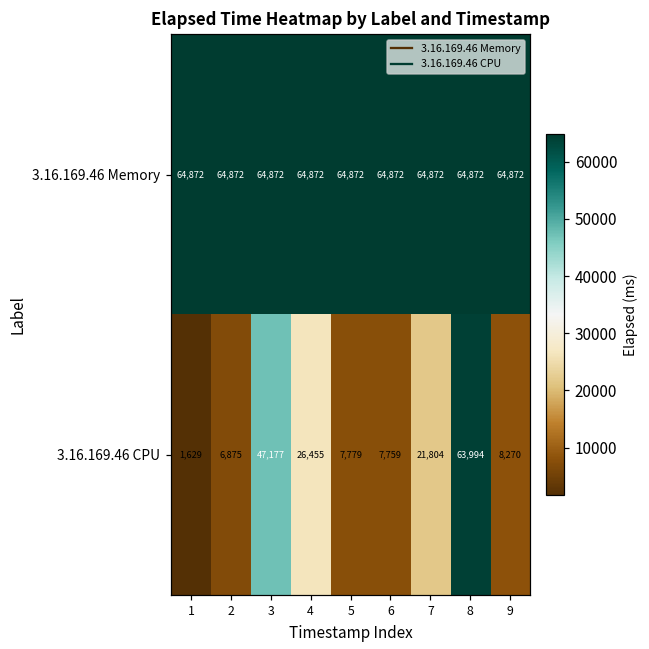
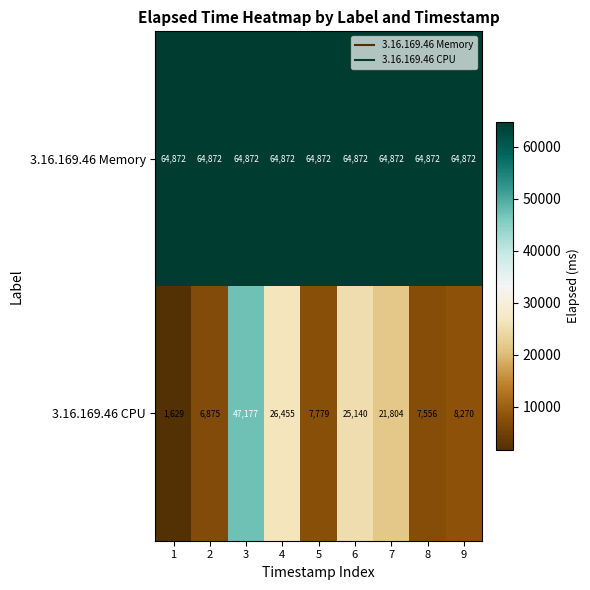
  {
    "3.16.169.46 Memory": {
      "1": "64,872",
      "2": "64,872",
      "3": "64,872",
      "4": "64,872",
      "5": "64,872",
      "6": "64,872",
      "7": "64,872",
      "8": "64,872",
      "9": "64,872"
    },
    "3.16.169.46 CPU": {
      "1": "1,629",
      "2": "6,875",
      "3": "47,177",
      "4": "26,455",
      "5": "7,779",
-     "6": "7,759",
+     "6": "25,140",
      "7": "21,804",
-     "8": "63,994",
+     "8": "7,556",
      "9": "8,270"
    }
  }
